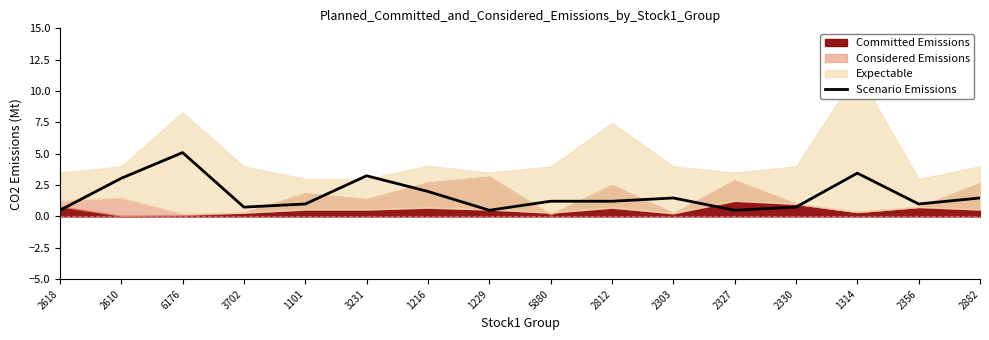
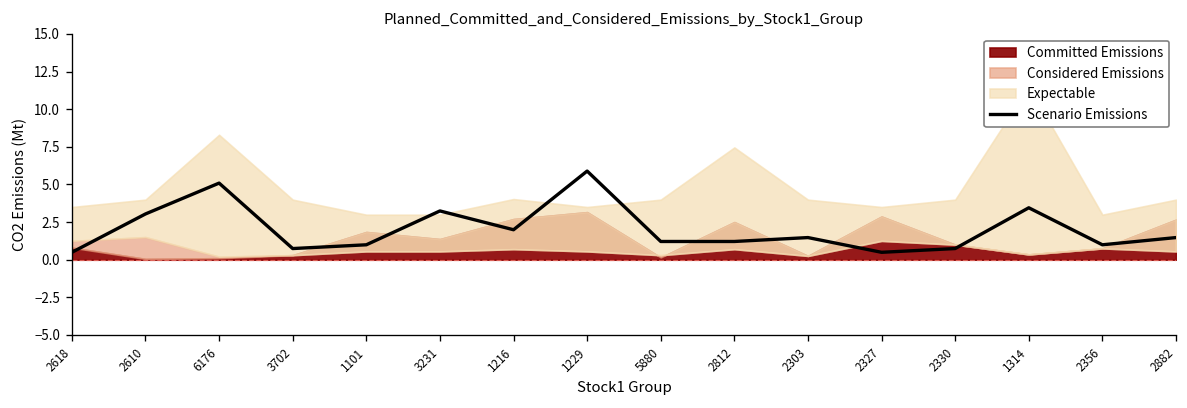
  {
    "Scenario Emissions": {
      "2618": 0.5,
      "2610": 3.0,
      "6176": 5.1,
      "3702": 0.7,
      "1101": 1.0,
      "3231": 3.2,
      "1216": 2.0,
-     "1229": 0.5,
+     "1229": 5.9,
      "5880": 1.2,
      "2812": 1.2,
      "2303": 1.5,
      "2327": 0.5,
      "2330": 0.7,
      "1314": 3.5,
      "2356": 1.0,
      "2882": 1.5
    },
    "Committed Emissions": {
      "2618": 0.8
    }
  }
